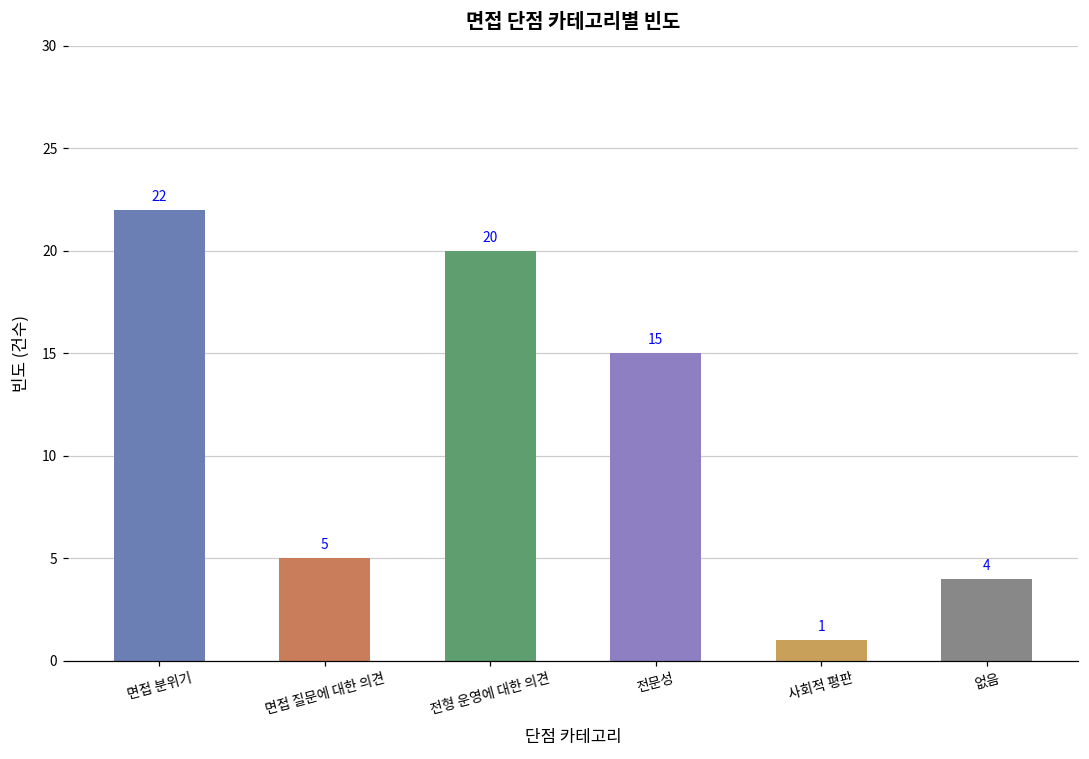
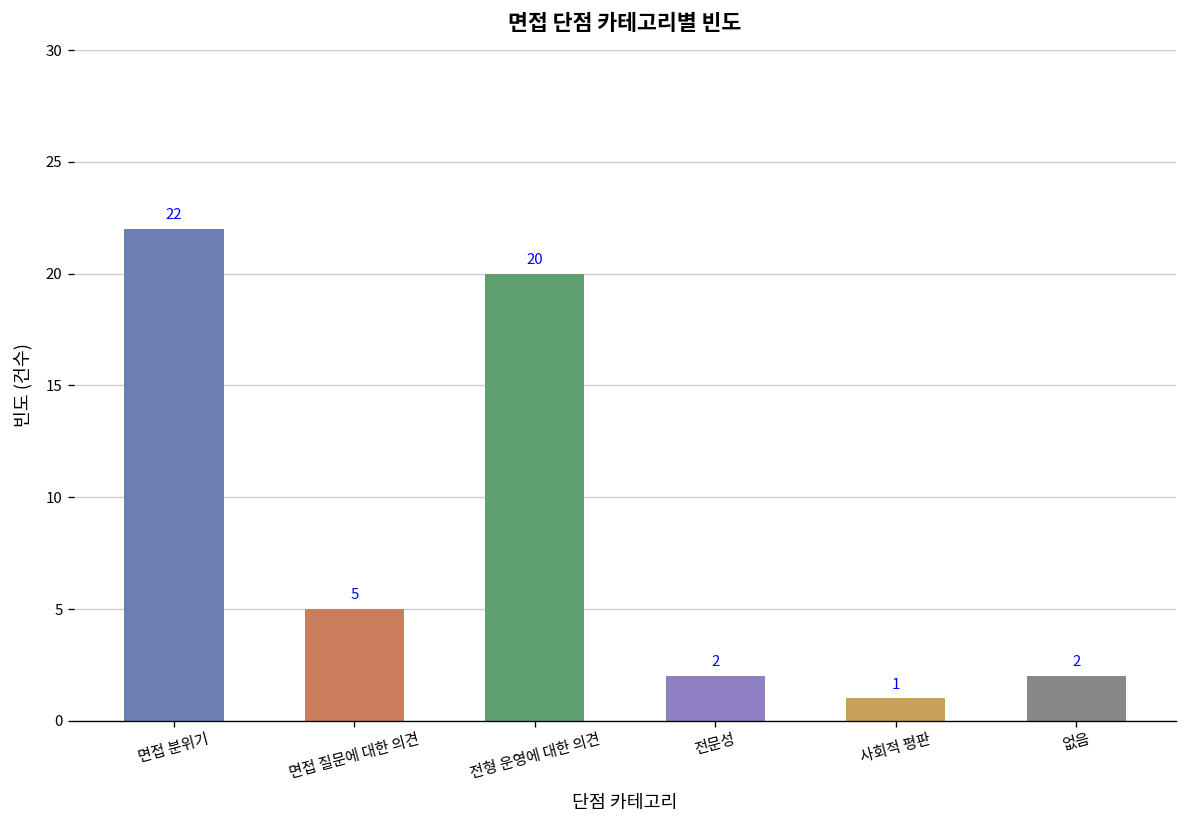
  {
    "면접 분위기": 22,
    "면접 질문에 대한 의견": 5,
    "전형 운영에 대한 의견": 20,
-   "전문성": 15,
+   "전문성": 2,
    "사회적 평판": 1,
-   "없음": 4
+   "없음": 2
  }
